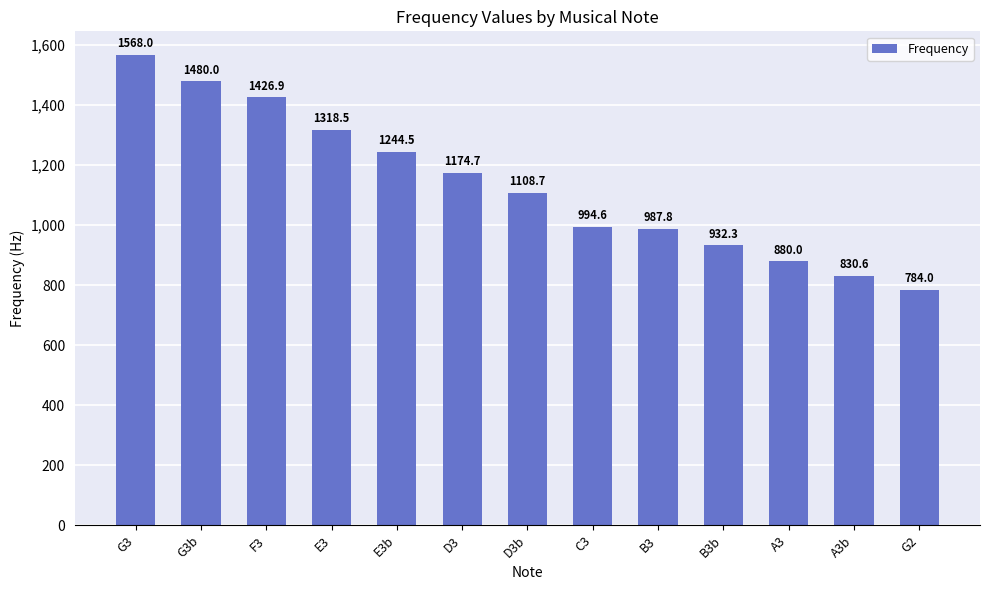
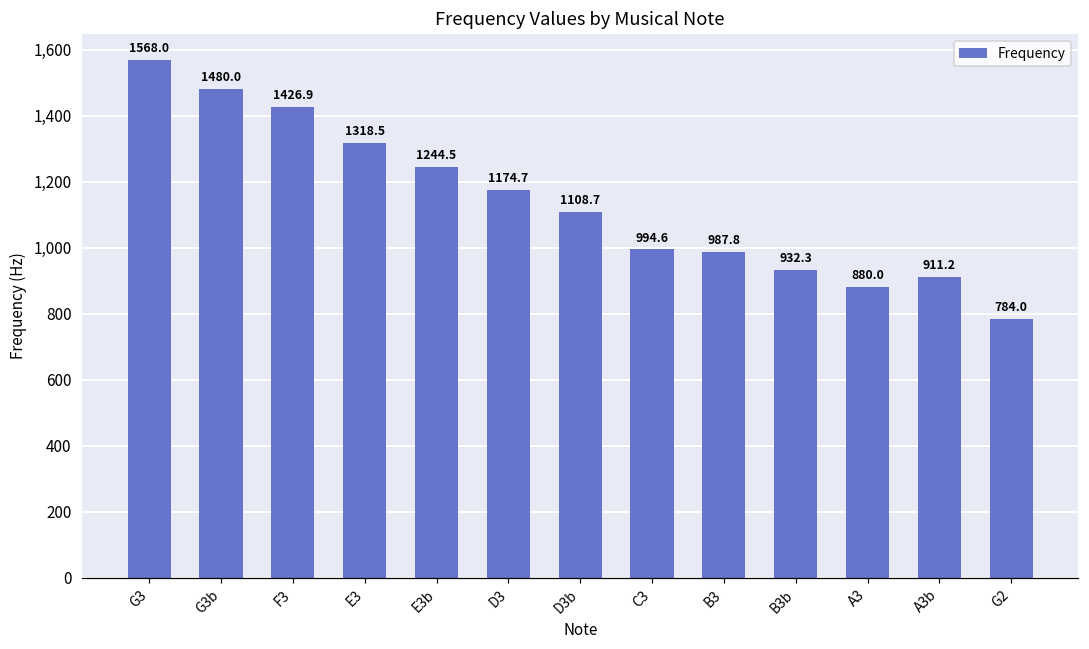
  {
    "G3": 1568.0,
    "G3b": 1480.0,
    "F3": 1426.9,
    "E3": 1318.5,
    "E3b": 1244.5,
    "D3": 1174.7,
    "D3b": 1108.7,
    "C3": 994.6,
    "B3": 987.8,
    "B3b": 932.3,
    "A3": 880.0,
-   "A3b": 830.6,
+   "A3b": 911.2,
    "G2": 784.0
  }
